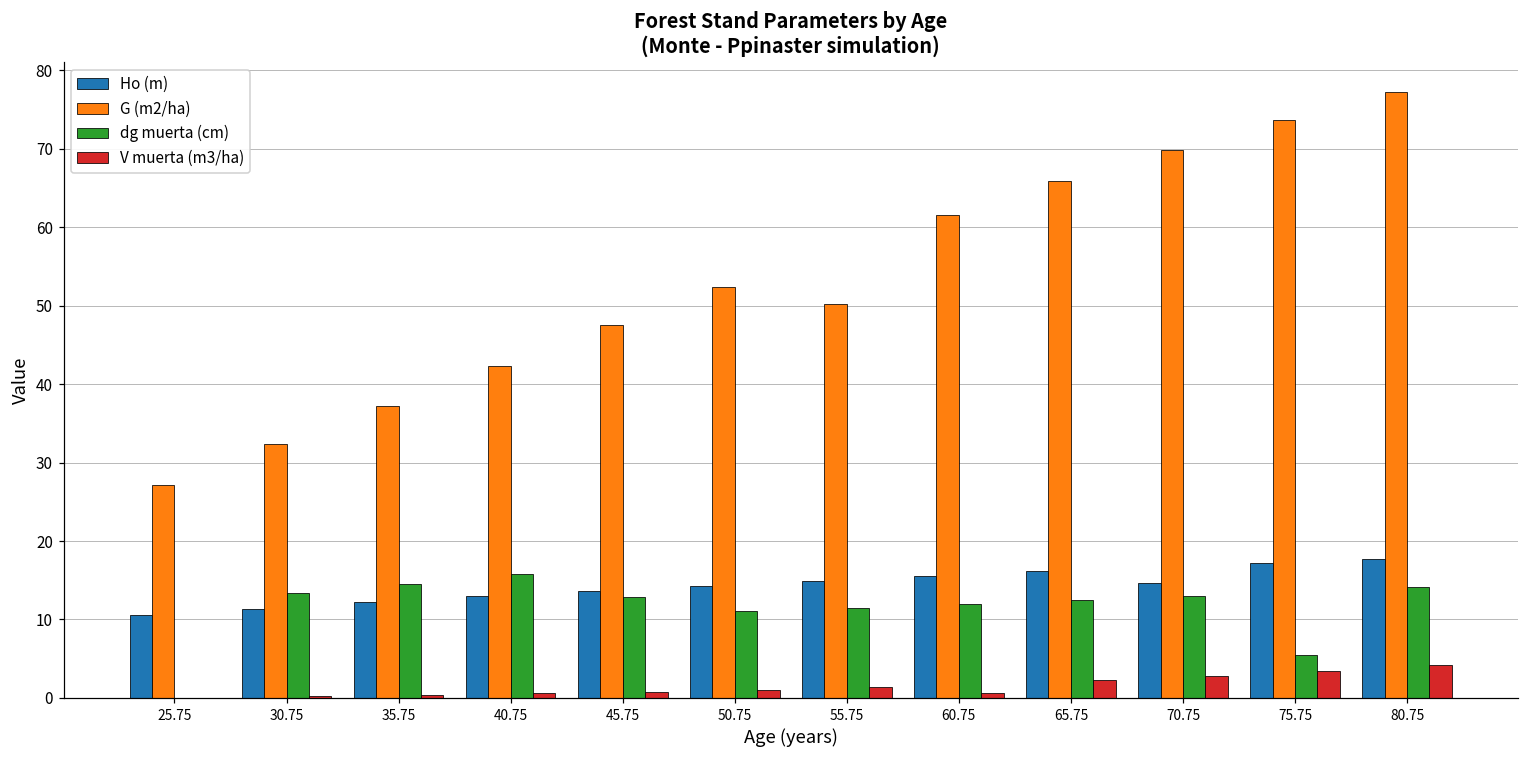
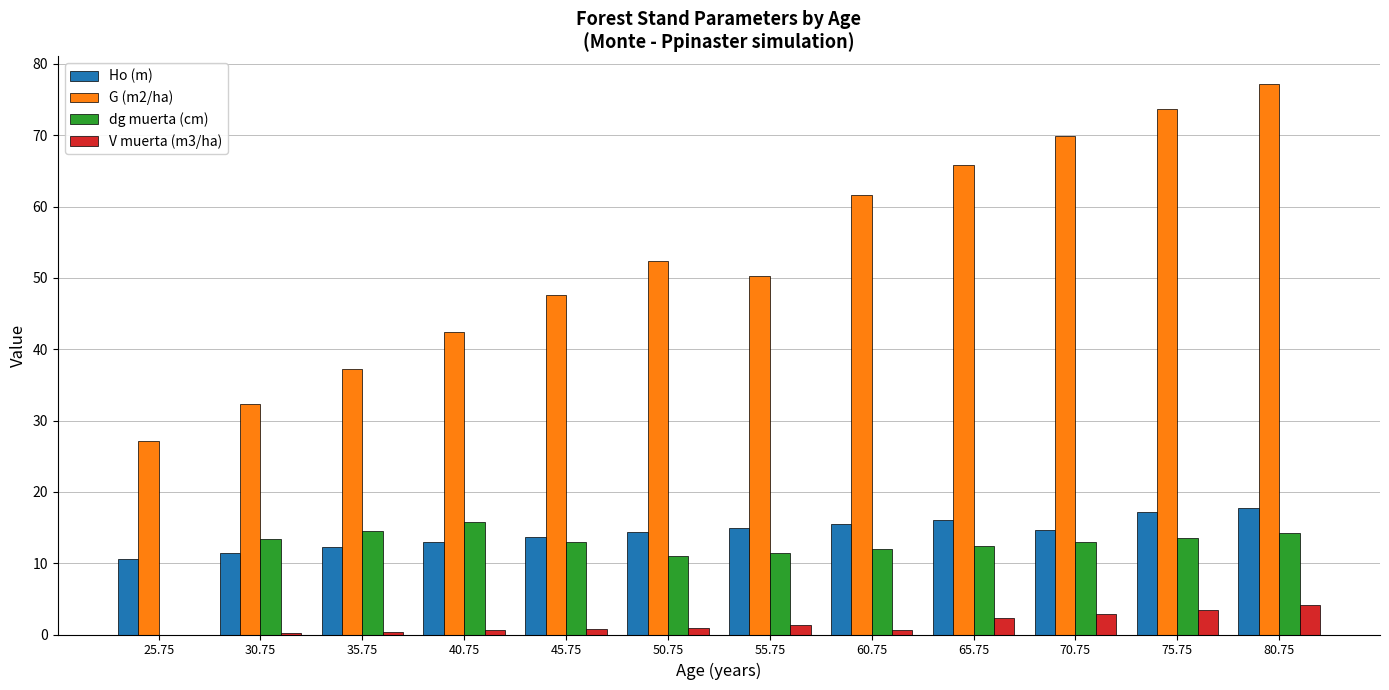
  {
    "Ho (m)": {
      "25.75": 11,
      "30.75": 11,
      "35.75": 12,
      "40.75": 13,
      "45.75": 14,
      "50.75": 14,
      "55.75": 15,
      "60.75": 16,
      "65.75": 16,
      "70.75": 15,
      "75.75": 17,
      "80.75": 18
    },
    "G (m2/ha)": {
      "25.75": 27,
      "30.75": 32,
      "35.75": 37,
      "40.75": 42,
      "45.75": 48,
      "50.75": 52,
      "55.75": 50,
      "60.75": 62,
      "65.75": 66,
      "70.75": 70,
      "75.75": 74,
      "80.75": 77
    },
    "dg muerta (cm)": {
      "25.75": 0,
      "30.75": 13,
      "35.75": 15,
      "40.75": 16,
      "45.75": 13,
      "50.75": 11,
      "55.75": 11,
      "60.75": 12,
      "65.75": 12,
      "70.75": 13,
-     "75.75": 5,
+     "75.75": 14,
      "80.75": 14
    },
    "V muerta (m3/ha)": {
      "25.75": 0,
      "35.75": 0,
      "40.75": 1,
      "45.75": 1,
      "50.75": 1,
      "55.75": 1,
      "60.75": 1,
      "65.75": 2,
      "70.75": 3,
      "75.75": 3,
      "80.75": 4
    }
  }
